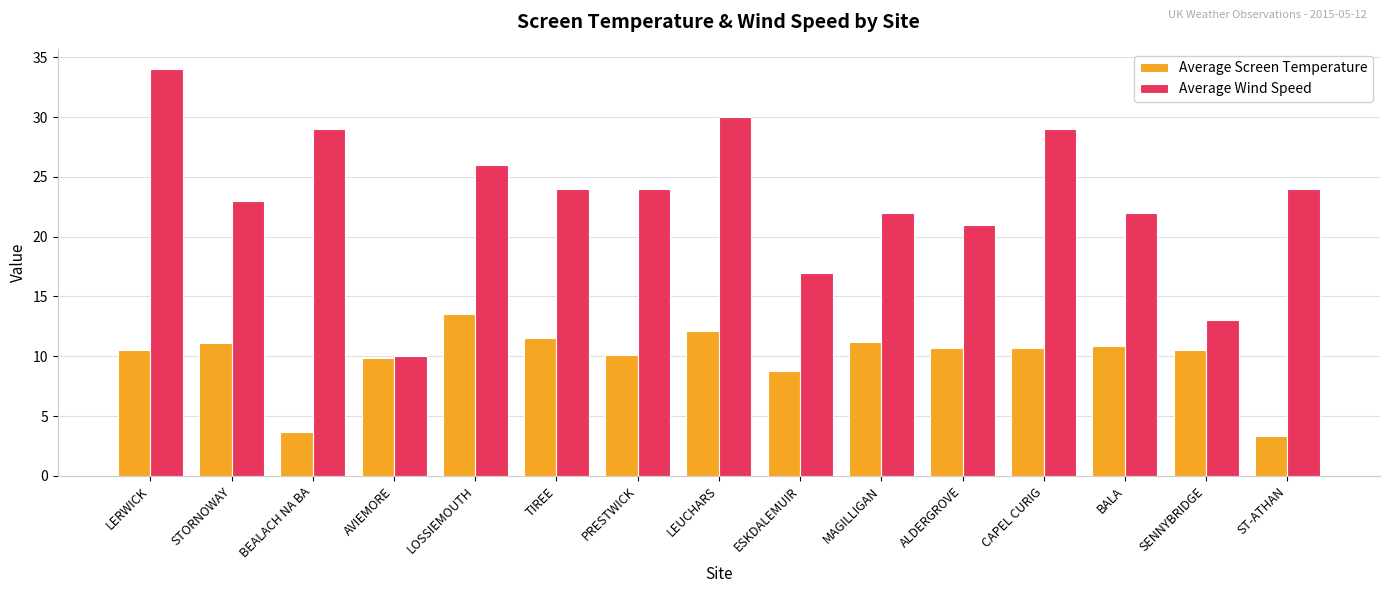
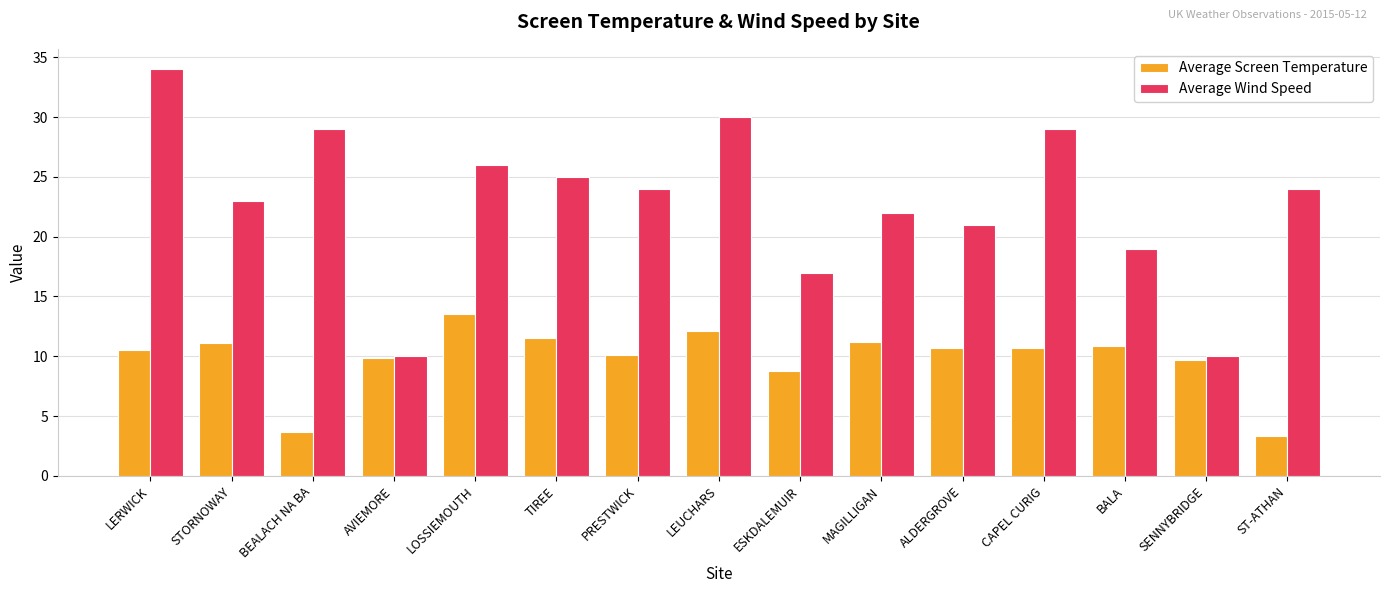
  {
    "Average Screen Temperature": {
      "LERWICK": 10.5,
      "STORNOWAY": 11.1,
      "BEALACH NA BA": 3.7,
      "AVIEMORE": 9.9,
      "LOSSIEMOUTH": 13.5,
      "TIREE": 11.5,
      "PRESTWICK": 10.1,
      "LEUCHARS": 12.1,
      "ESKDALEMUIR": 8.8,
      "MAGILLIGAN": 11.2,
      "ALDERGROVE": 10.7,
      "CAPEL CURIG": 10.7,
      "BALA": 10.9,
-     "SENNYBRIDGE": 10.5,
+     "SENNYBRIDGE": 9.7,
      "ST-ATHAN": 3.3
    },
    "Average Wind Speed": {
      "LERWICK": 34,
      "STORNOWAY": 23,
      "BEALACH NA BA": 29,
      "AVIEMORE": 10,
      "LOSSIEMOUTH": 26,
-     "TIREE": 24,
+     "TIREE": 25,
      "PRESTWICK": 24,
      "LEUCHARS": 30,
      "ESKDALEMUIR": 17,
      "MAGILLIGAN": 22,
      "ALDERGROVE": 21,
      "CAPEL CURIG": 29,
-     "BALA": 22,
-     "SENNYBRIDGE": 13,
+     "BALA": 19,
+     "SENNYBRIDGE": 10,
      "ST-ATHAN": 24
    }
  }
